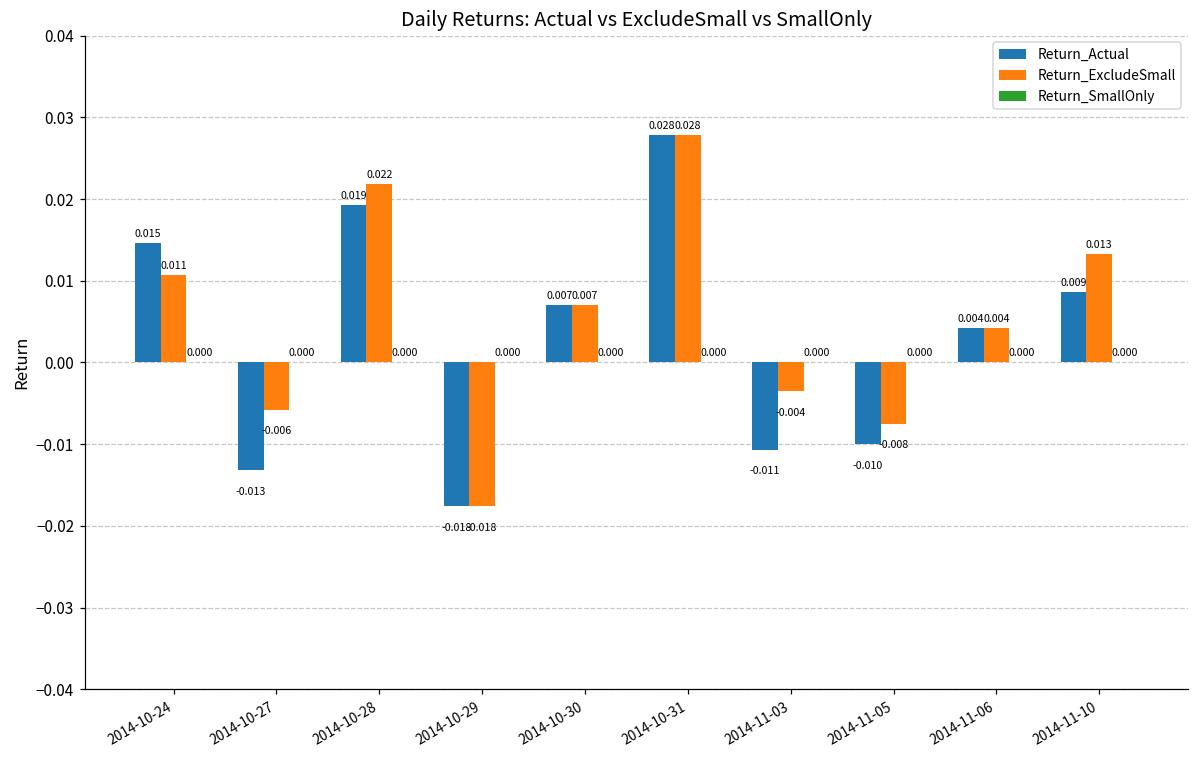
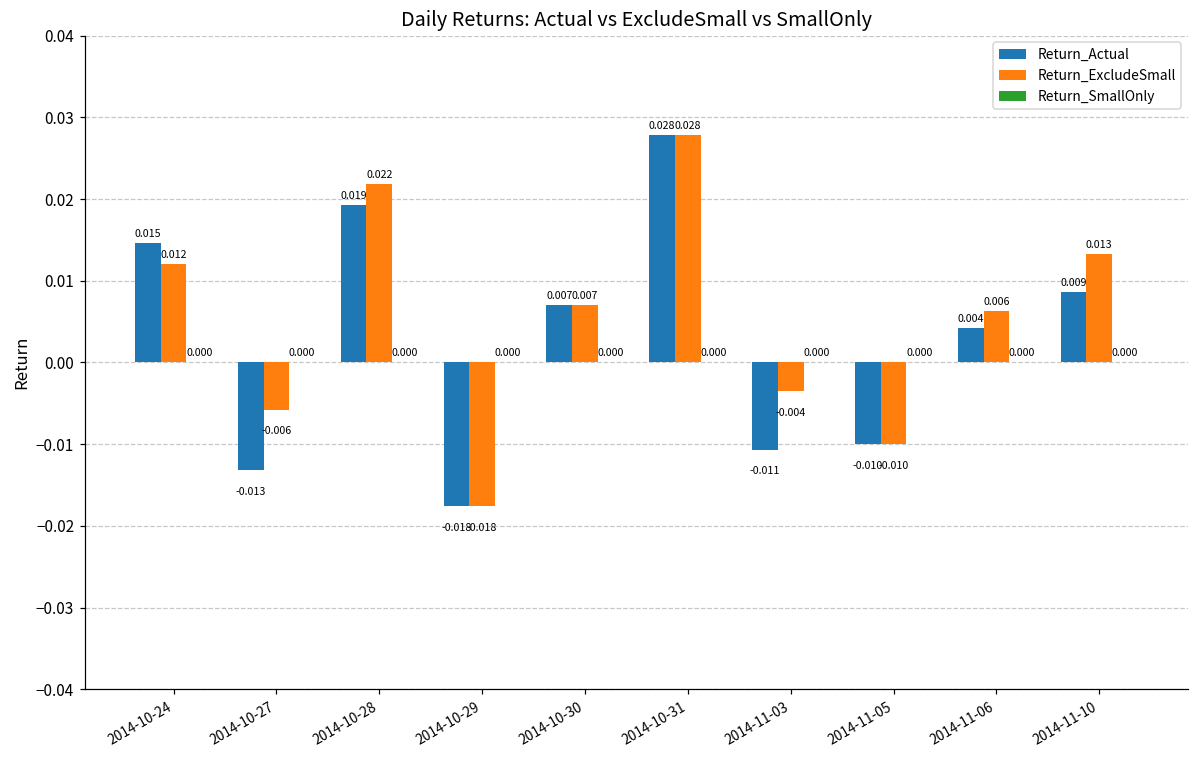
  {
    "Return_Actual": {
      "2014-10-24": 0.015,
      "2014-10-27": -0.013,
      "2014-10-28": 0.019,
      "2014-10-30": 0.007,
      "2014-10-31": 0.028,
      "2014-11-03": -0.011,
      "2014-11-06": 0.004,
      "2014-11-10": 0.009
    },
    "Return_ExcludeSmall": {
-     "2014-10-24": 0.011,
+     "2014-10-24": 0.012,
      "2014-10-27": -0.006,
      "2014-10-28": 0.022,
      "2014-10-30": 0.007,
      "2014-10-31": 0.028,
      "2014-11-03": -0.004,
-     "2014-11-05": -0.008,
-     "2014-11-06": 0.004,
+     "2014-11-05": -0.010,
+     "2014-11-06": 0.006,
      "2014-11-10": 0.013
    },
    "Return_SmallOnly": {
      "2014-10-24": 0.000,
      "2014-10-27": 0.000,
      "2014-10-28": 0.000,
      "2014-10-29": 0.000,
      "2014-10-30": 0.000,
      "2014-10-31": 0.000,
      "2014-11-03": 0.000,
      "2014-11-05": 0.000,
      "2014-11-06": 0.000,
      "2014-11-10": 0.000
    }
  }
